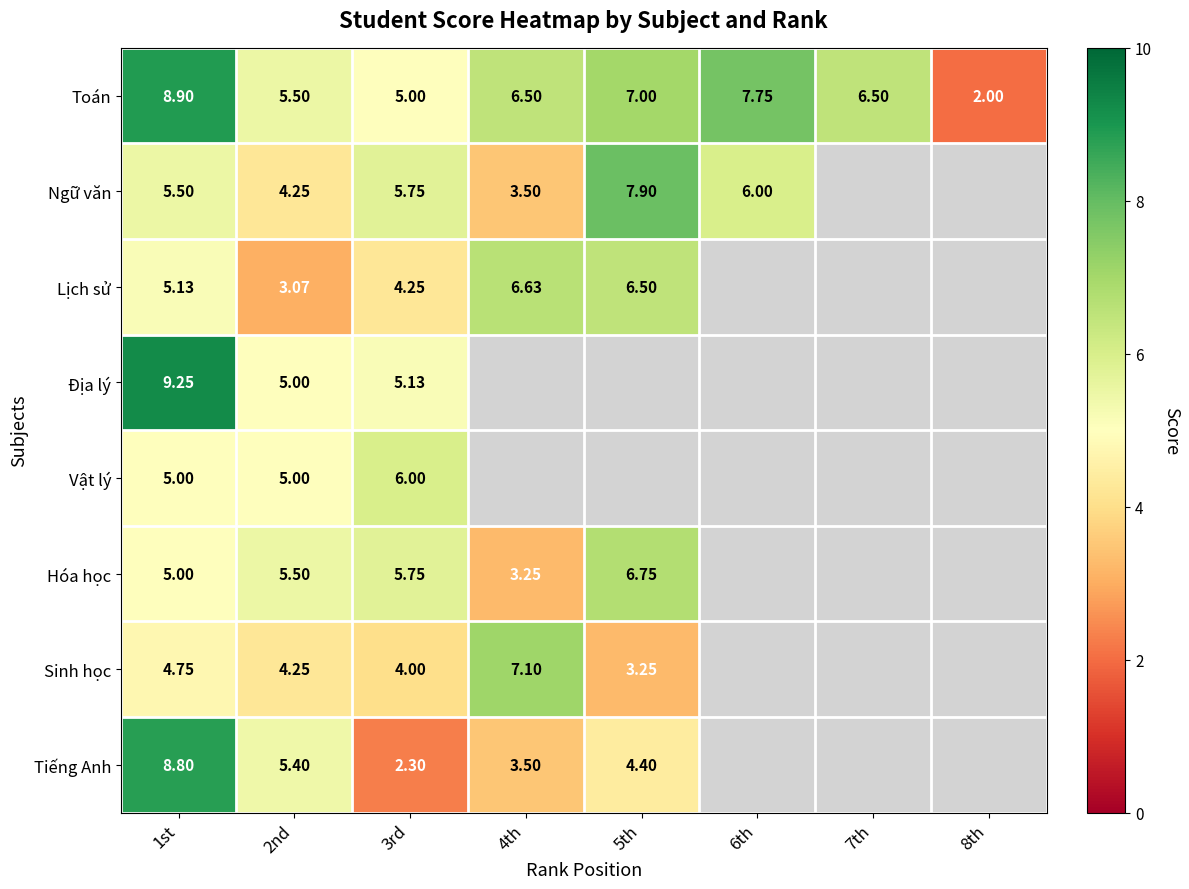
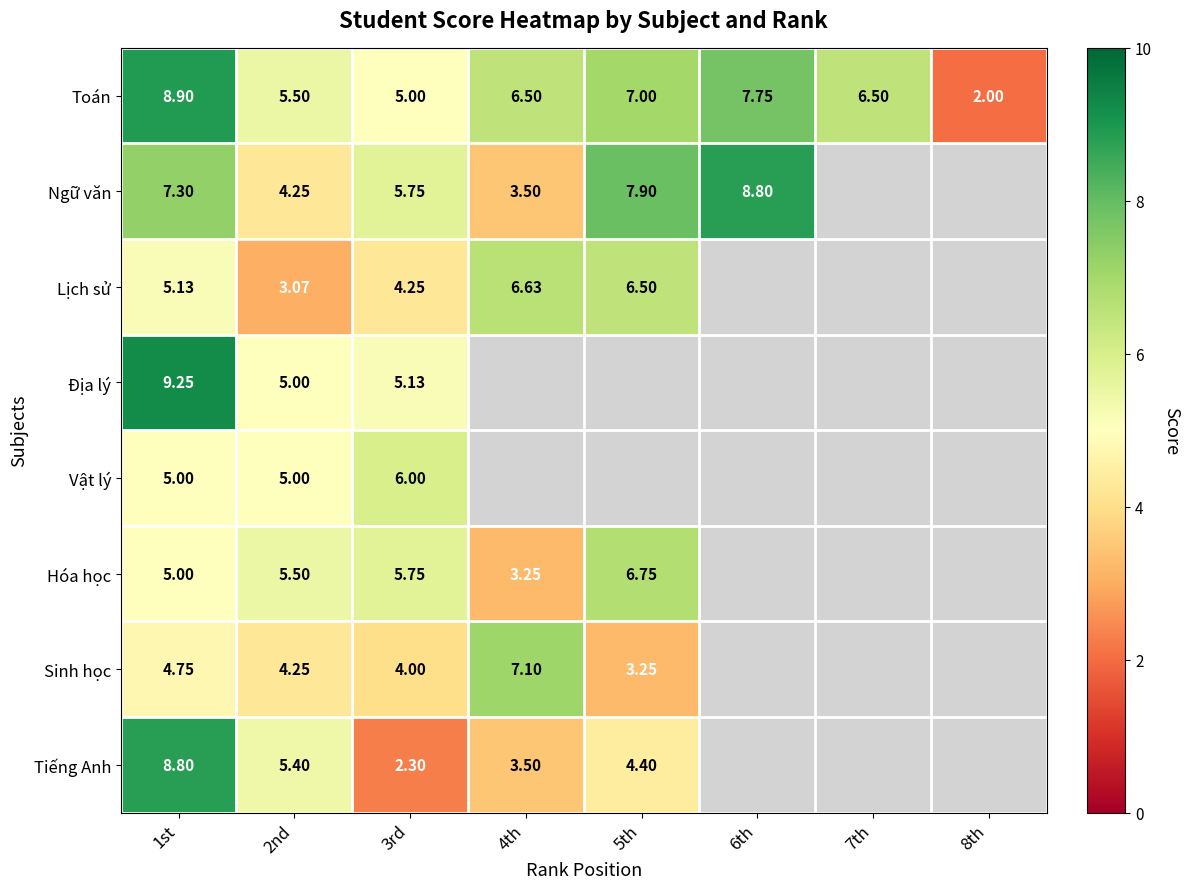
  {
    "Toán": {
      "1st": 8.90,
      "2nd": 5.50,
      "3rd": 5.00,
      "4th": 6.50,
      "5th": 7.00,
      "6th": 7.75,
      "7th": 6.50,
      "8th": 2.00
    },
    "Ngữ văn": {
-     "1st": 5.50,
+     "1st": 7.30,
      "2nd": 4.25,
      "3rd": 5.75,
      "4th": 3.50,
      "5th": 7.90,
-     "6th": 6.00
+     "6th": 8.80
    },
    "Lịch sử": {
      "1st": 5.13,
      "2nd": 3.07,
      "3rd": 4.25,
      "4th": 6.63,
      "5th": 6.50
    },
    "Địa lý": {
      "1st": 9.25,
      "2nd": 5.00,
      "3rd": 5.13
    },
    "Vật lý": {
      "1st": 5.00,
      "2nd": 5.00,
      "3rd": 6.00
    },
    "Hóa học": {
      "1st": 5.00,
      "2nd": 5.50,
      "3rd": 5.75,
      "4th": 3.25,
      "5th": 6.75
    },
    "Sinh học": {
      "1st": 4.75,
      "2nd": 4.25,
      "3rd": 4.00,
      "4th": 7.10,
      "5th": 3.25
    },
    "Tiếng Anh": {
      "1st": 8.80,
      "2nd": 5.40,
      "3rd": 2.30,
      "4th": 3.50,
      "5th": 4.40
    }
  }
